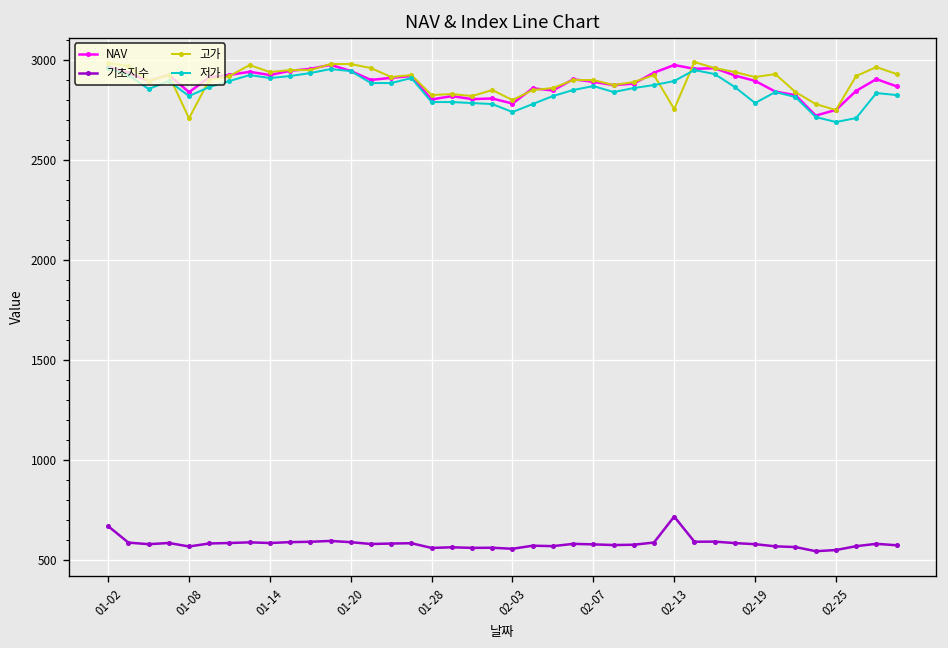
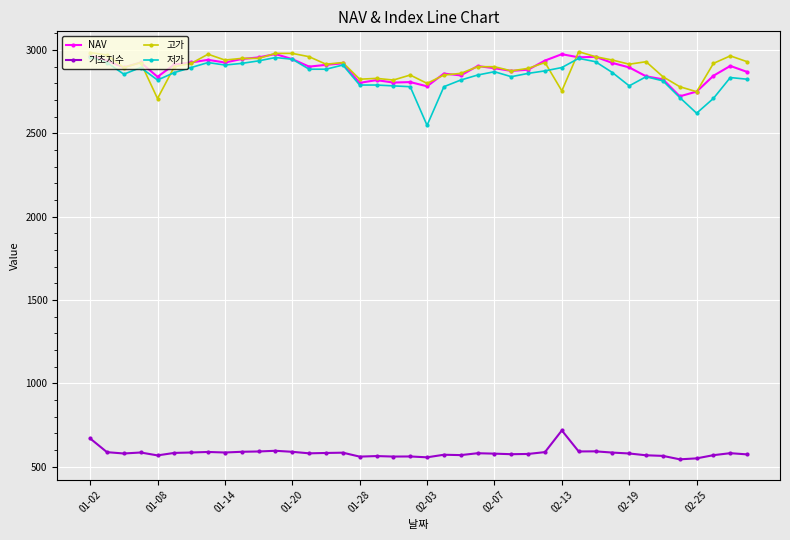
  {
    "NAV": {
      "01-08": 2840,
      "02-03": 2780,
      "02-13": 2980,
      "02-19": 2900
    },
    "기초지수": {
      "01-02": 670,
      "01-08": 570,
      "01-14": 580,
      "01-20": 590,
      "01-28": 560,
      "02-03": 560,
      "02-07": 580,
      "02-13": 720,
      "02-19": 580,
      "02-25": 550
    },
    "고가": {
      "01-08": 2710,
      "01-20": 2980,
      "01-28": 2830,
      "02-03": 2800,
      "02-13": 2760,
      "02-19": 2920
    },
    "저가": {
      "01-08": 2820,
-     "02-03": 2740,
+     "02-03": 2550,
      "02-07": 2870,
      "02-13": 2900,
      "02-19": 2790,
-     "02-25": 2690
+     "02-25": 2620
    }
  }
